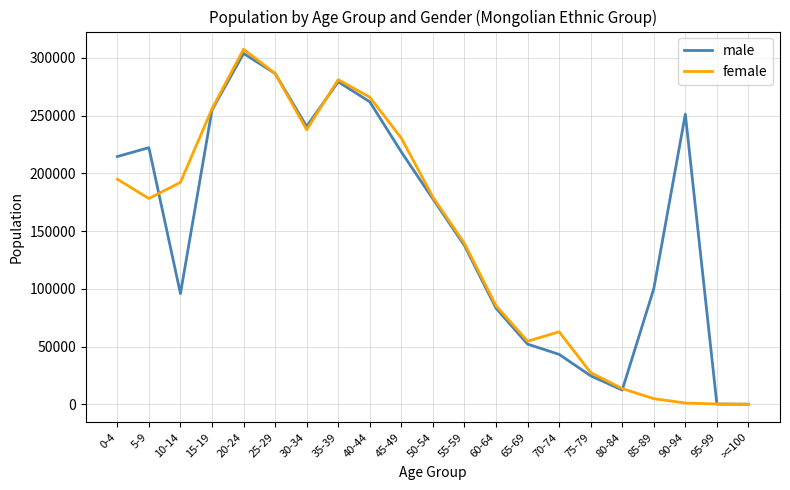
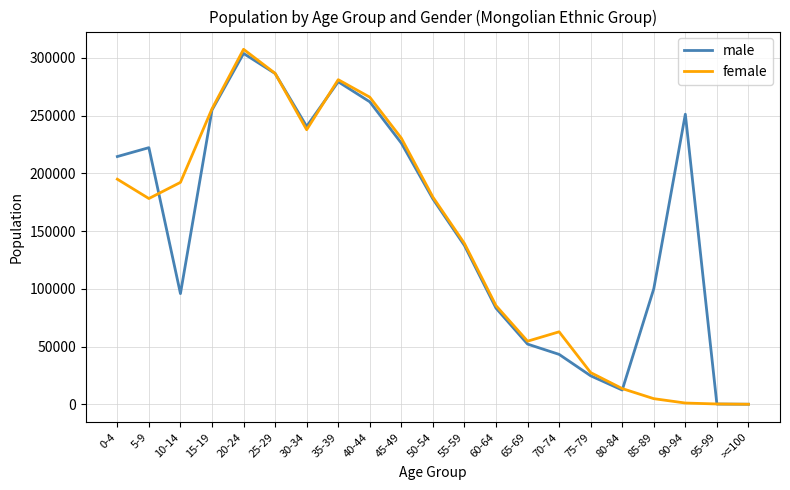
  {
    "male": {
      "0-4": 214000,
      "5-9": 222000,
      "10-14": 96000,
      "20-24": 304000,
      "30-34": 241000,
      "40-44": 262000,
-     "45-49": 218000,
+     "45-49": 226000,
      "65-69": 52000,
      "70-74": 43000,
      "75-79": 25000,
      "85-89": 100000,
      "90-94": 251000
    },
    "female": {
      "0-4": 195000,
      "5-9": 178000,
      "10-14": 192000,
      "20-24": 307000,
      "30-34": 238000,
      "40-44": 266000,
      "45-49": 230000,
      "65-69": 55000,
      "70-74": 63000,
      "75-79": 27000,
      "85-89": 5000,
      "90-94": 1000
    }
  }
